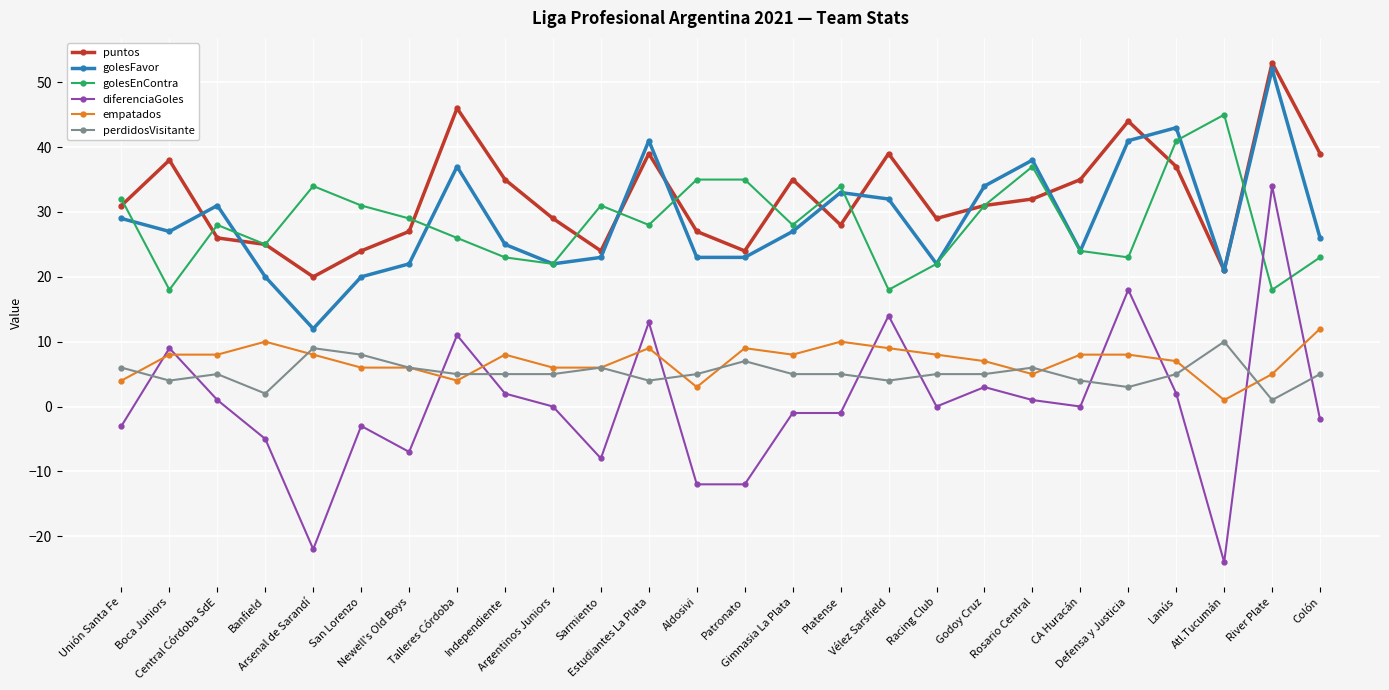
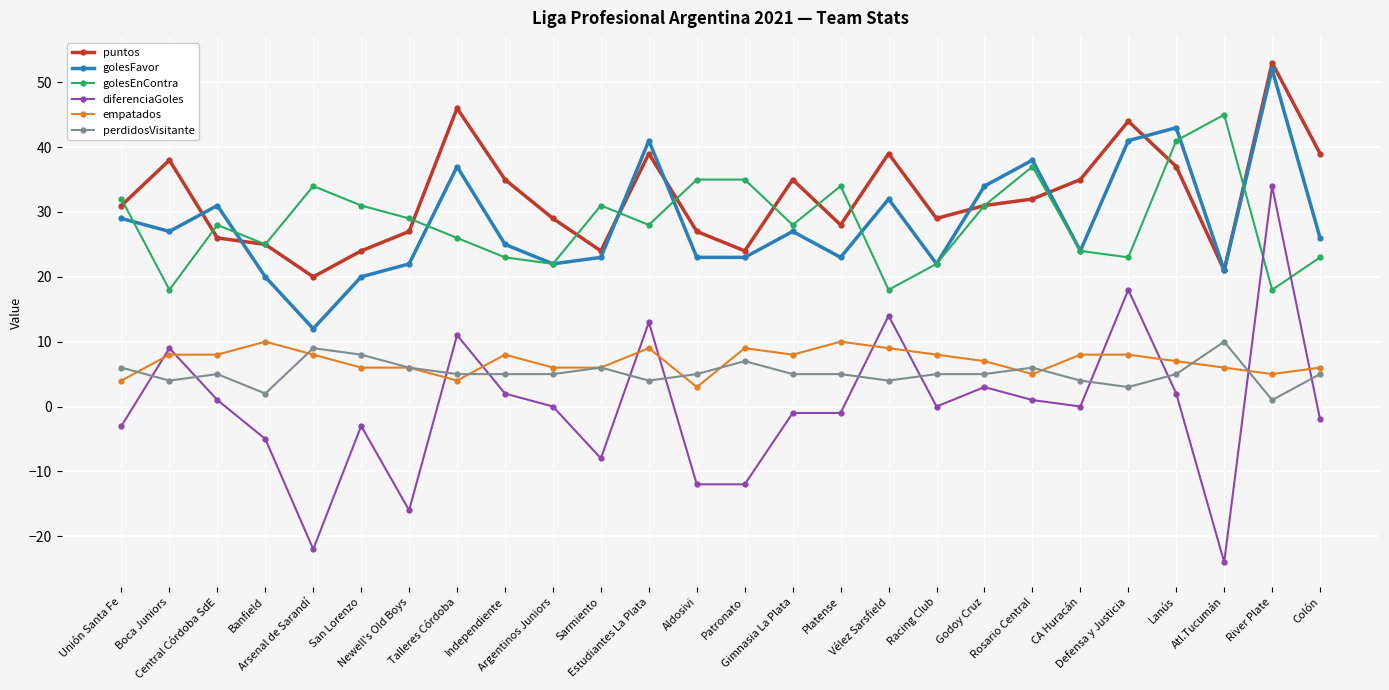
  {
    "puntos": {
      "Unión Santa Fe": 31,
      "Boca Juniors": 38,
      "Central Córdoba SdE": 26,
      "Arsenal de Sarandí": 20,
      "San Lorenzo": 24,
      "Newell's Old Boys": 27,
      "Talleres Córdoba": 46,
      "Independiente": 35,
      "Argentinos Juniors": 29,
      "Sarmiento": 24,
      "Estudiantes La Plata": 39,
      "Aldosivi": 27,
      "Patronato": 24,
      "Gimnasia La Plata": 35,
      "Platense": 28,
      "Vélez Sarsfield": 39,
      "Racing Club": 29,
      "Rosario Central": 32,
      "CA Huracán": 35,
      "Defensa y Justicia": 44,
      "Lanús": 37,
      "River Plate": 53,
      "Colón": 39
    },
    "golesFavor": {
      "Unión Santa Fe": 29,
      "Boca Juniors": 27,
      "Central Córdoba SdE": 31,
      "Banfield": 20,
      "Arsenal de Sarandí": 12,
      "San Lorenzo": 20,
      "Newell's Old Boys": 22,
      "Talleres Córdoba": 37,
      "Independiente": 25,
      "Sarmiento": 23,
      "Estudiantes La Plata": 41,
      "Aldosivi": 23,
      "Patronato": 23,
      "Gimnasia La Plata": 27,
-     "Platense": 33,
+     "Platense": 23,
      "Vélez Sarsfield": 32,
      "Godoy Cruz": 34,
      "Rosario Central": 38,
      "Defensa y Justicia": 41,
      "Lanús": 43,
      "River Plate": 52,
      "Colón": 26
    },
    "golesEnContra": {
      "Unión Santa Fe": 32,
      "Boca Juniors": 18,
      "Central Córdoba SdE": 28,
      "Arsenal de Sarandí": 34,
      "San Lorenzo": 31,
      "Newell's Old Boys": 29,
      "Talleres Córdoba": 26,
      "Independiente": 23,
      "Sarmiento": 31,
      "Estudiantes La Plata": 28,
      "Aldosivi": 35,
      "Patronato": 35,
      "Gimnasia La Plata": 28,
      "Platense": 34,
      "Vélez Sarsfield": 18,
      "Rosario Central": 37,
      "Defensa y Justicia": 23,
      "Lanús": 41,
      "Atl.Tucumán": 45,
      "River Plate": 18,
      "Colón": 23
    },
    "diferenciaGoles": {
      "Unión Santa Fe": -3,
      "Boca Juniors": 9,
      "Central Córdoba SdE": 1,
      "Banfield": -5,
      "Arsenal de Sarandí": -22,
      "San Lorenzo": -3,
-     "Newell's Old Boys": -7,
+     "Newell's Old Boys": -16,
      "Talleres Córdoba": 11,
      "Independiente": 2,
      "Argentinos Juniors": 0,
      "Sarmiento": -8,
      "Estudiantes La Plata": 13,
      "Aldosivi": -12,
      "Patronato": -12,
      "Gimnasia La Plata": -1,
      "Platense": -1,
      "Vélez Sarsfield": 14,
      "Racing Club": 0,
      "Godoy Cruz": 3,
      "Rosario Central": 1,
      "CA Huracán": 0,
      "Defensa y Justicia": 18,
      "Lanús": 2,
      "Atl.Tucumán": -24,
      "River Plate": 34,
      "Colón": -2
    },
    "empatados": {
      "Unión Santa Fe": 4,
      "Boca Juniors": 8,
      "Central Córdoba SdE": 8,
      "Banfield": 10,
      "Arsenal de Sarandí": 8,
      "San Lorenzo": 6,
      "Talleres Córdoba": 4,
      "Independiente": 8,
      "Argentinos Juniors": 6,
      "Estudiantes La Plata": 9,
      "Aldosivi": 3,
      "Patronato": 9,
      "Gimnasia La Plata": 8,
      "Platense": 10,
      "Vélez Sarsfield": 9,
      "Racing Club": 8,
      "Godoy Cruz": 7,
      "Rosario Central": 5,
      "CA Huracán": 8,
      "Defensa y Justicia": 8,
      "Lanús": 7,
-     "Atl.Tucumán": 1,
+     "Atl.Tucumán": 6,
      "River Plate": 5,
-     "Colón": 12
+     "Colón": 6
    },
    "perdidosVisitante": {
      "Unión Santa Fe": 6,
      "Boca Juniors": 4,
      "Central Córdoba SdE": 5,
      "Banfield": 2,
      "Arsenal de Sarandí": 9,
      "San Lorenzo": 8,
      "Talleres Córdoba": 5,
      "Independiente": 5,
      "Argentinos Juniors": 5,
      "Estudiantes La Plata": 4,
      "Aldosivi": 5,
      "Patronato": 7,
      "Gimnasia La Plata": 5,
      "Platense": 5,
      "Vélez Sarsfield": 4,
      "Racing Club": 5,
      "Godoy Cruz": 5,
      "Rosario Central": 6,
      "CA Huracán": 4,
      "Defensa y Justicia": 3,
      "Lanús": 5,
      "Atl.Tucumán": 10,
      "River Plate": 1,
      "Colón": 5
    }
  }
